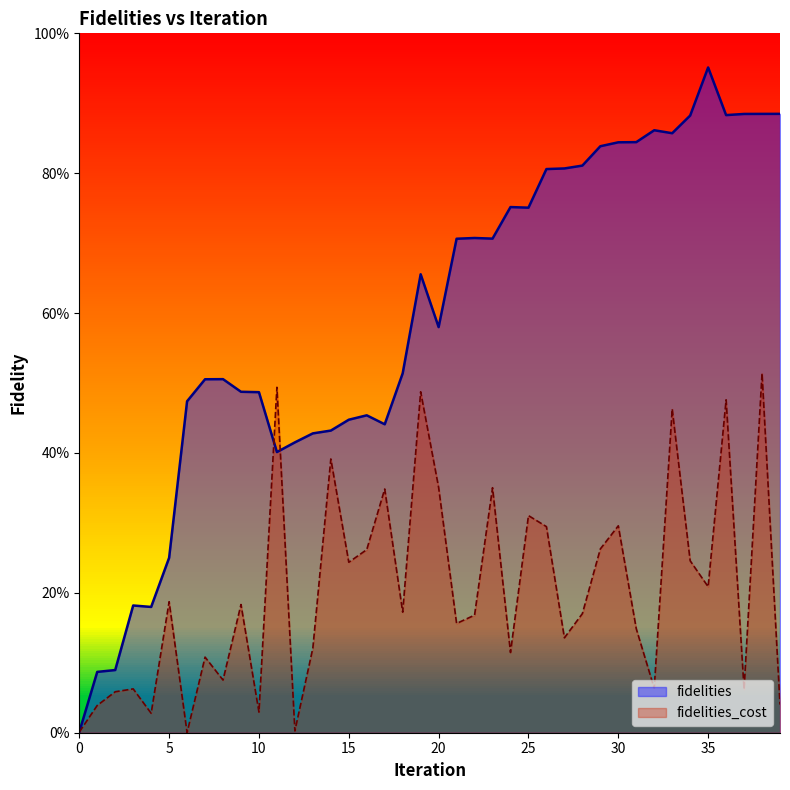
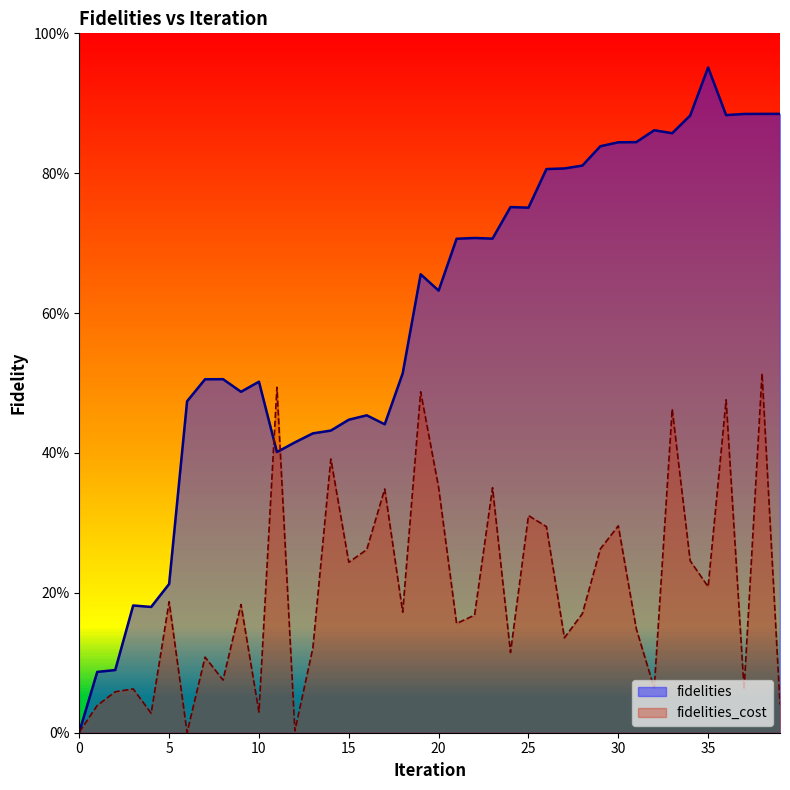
  {
    "fidelities": {
-     "5": "25%",
-     "10": "49%",
+     "5": "21%",
+     "10": "50%",
      "15": "45%",
-     "20": "58%",
+     "20": "63%",
      "25": "75%",
      "30": "84%",
      "35": "95%"
    }
  }
